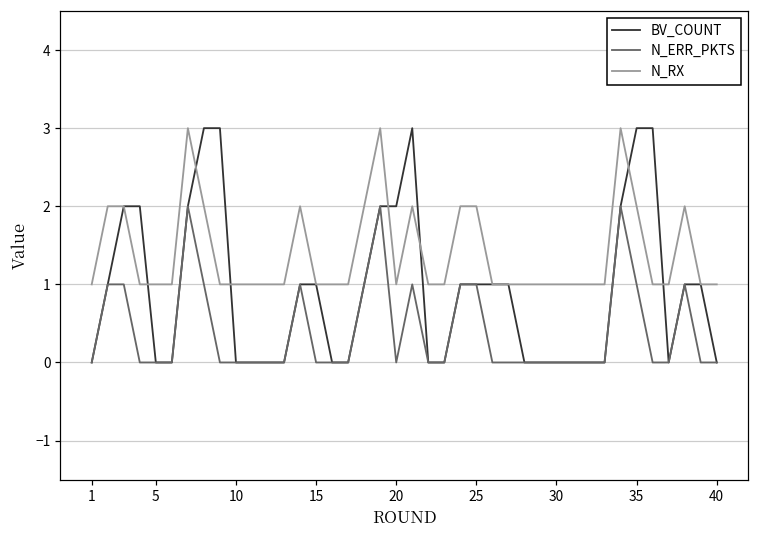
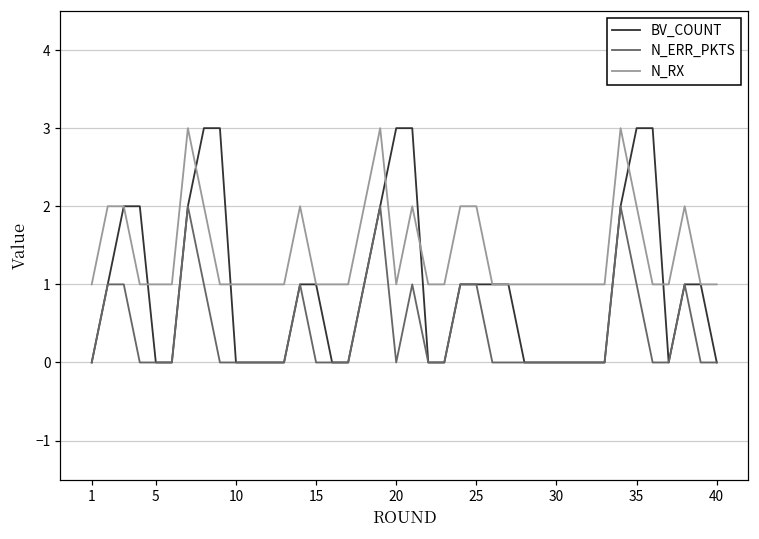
  {
    "BV_COUNT": {
-     "20": 2,
+     "20": 3,
      "35": 3
    },
    "N_ERR_PKTS": {
      "15": 0,
      "20": 0,
      "35": 1
    },
    "N_RX": {
      "1": 1,
      "5": 1,
      "10": 1,
      "20": 1,
      "25": 2,
      "30": 1,
      "35": 2,
      "40": 1
    }
  }
